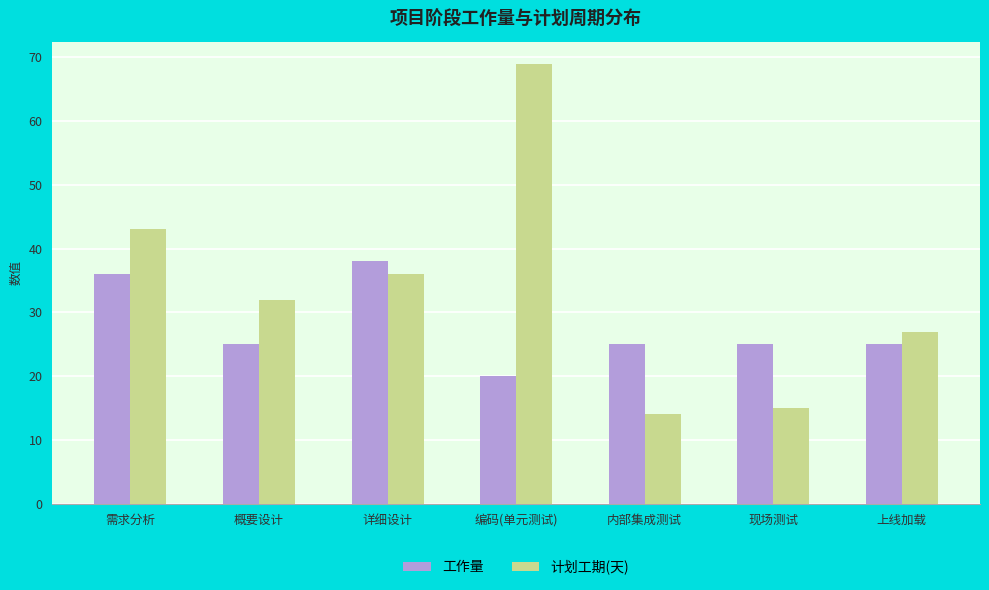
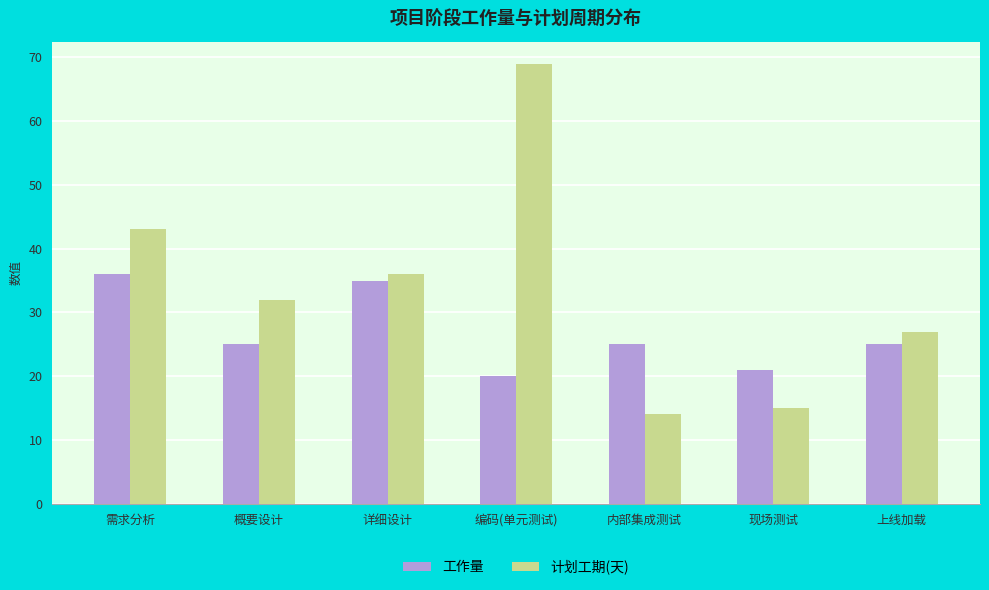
  {
    "工作量": {
      "需求分析": 36,
      "概要设计": 25,
-     "详细设计": 38,
+     "详细设计": 35,
      "编码(单元测试)": 20,
      "内部集成测试": 25,
-     "现场测试": 25,
+     "现场测试": 21,
      "上线加载": 25
    },
    "计划工期(天)": {
      "需求分析": 43,
      "概要设计": 32,
      "详细设计": 36,
      "编码(单元测试)": 69,
      "内部集成测试": 14,
      "现场测试": 15,
      "上线加载": 27
    }
  }
